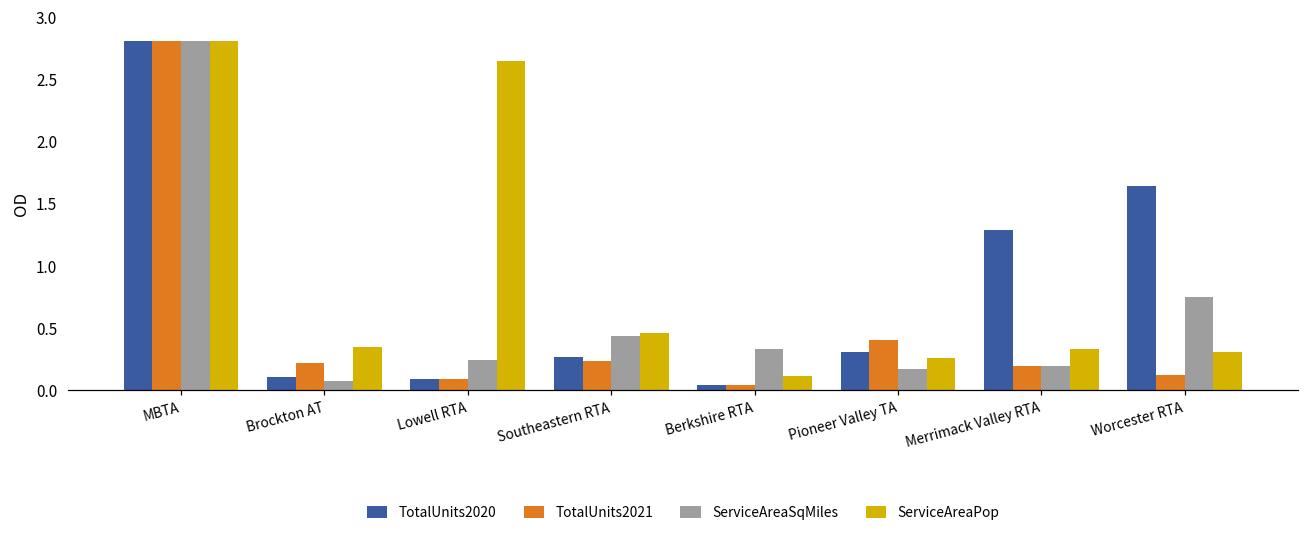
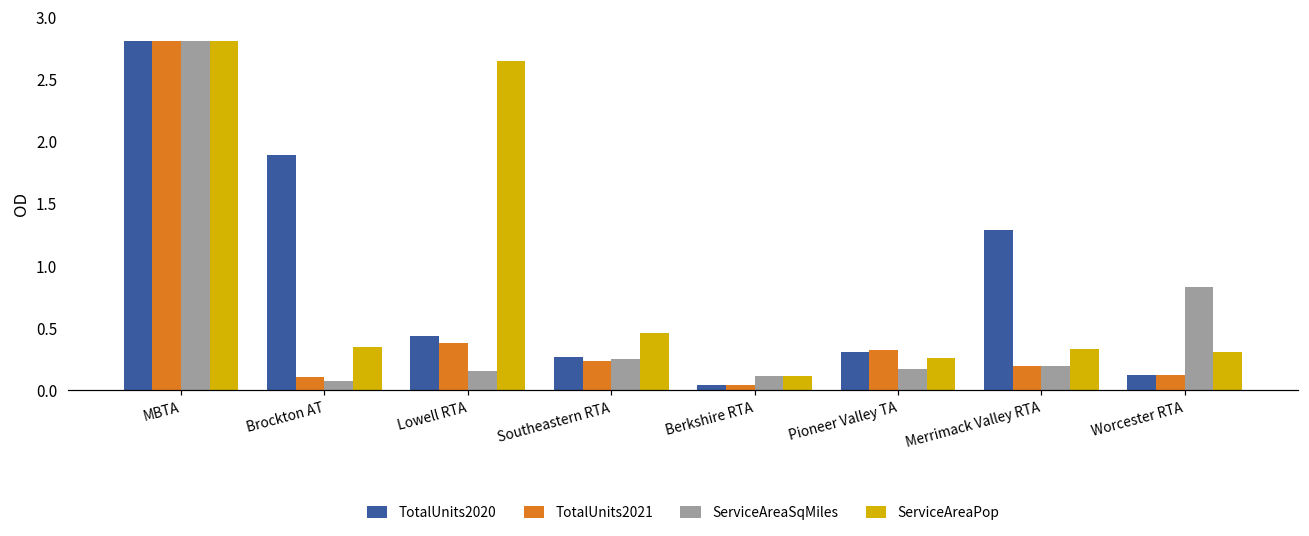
  {
    "TotalUnits2020": {
      "MBTA": 2.80,
-     "Brockton AT": 0.10,
-     "Lowell RTA": 0.09,
+     "Brockton AT": 1.89,
+     "Lowell RTA": 0.43,
      "Southeastern RTA": 0.26,
      "Berkshire RTA": 0.04,
      "Pioneer Valley TA": 0.31,
      "Merrimack Valley RTA": 1.29,
-     "Worcester RTA": 1.64
+     "Worcester RTA": 0.12
    },
    "TotalUnits2021": {
      "MBTA": 2.80,
-     "Brockton AT": 0.21,
-     "Lowell RTA": 0.09,
+     "Brockton AT": 0.11,
+     "Lowell RTA": 0.38,
      "Southeastern RTA": 0.23,
      "Berkshire RTA": 0.04,
-     "Pioneer Valley TA": 0.41,
+     "Pioneer Valley TA": 0.32,
      "Merrimack Valley RTA": 0.19,
      "Worcester RTA": 0.12
    },
    "ServiceAreaSqMiles": {
      "MBTA": 2.80,
      "Brockton AT": 0.07,
-     "Lowell RTA": 0.24,
-     "Southeastern RTA": 0.44,
-     "Berkshire RTA": 0.33,
+     "Lowell RTA": 0.16,
+     "Southeastern RTA": 0.25,
+     "Berkshire RTA": 0.11,
      "Pioneer Valley TA": 0.16,
      "Merrimack Valley RTA": 0.19,
-     "Worcester RTA": 0.75
+     "Worcester RTA": 0.83
    },
    "ServiceAreaPop": {
      "MBTA": 2.80,
      "Brockton AT": 0.34,
      "Lowell RTA": 2.64,
      "Southeastern RTA": 0.45,
      "Berkshire RTA": 0.11,
      "Pioneer Valley TA": 0.26,
      "Merrimack Valley RTA": 0.33,
      "Worcester RTA": 0.30
    }
  }
